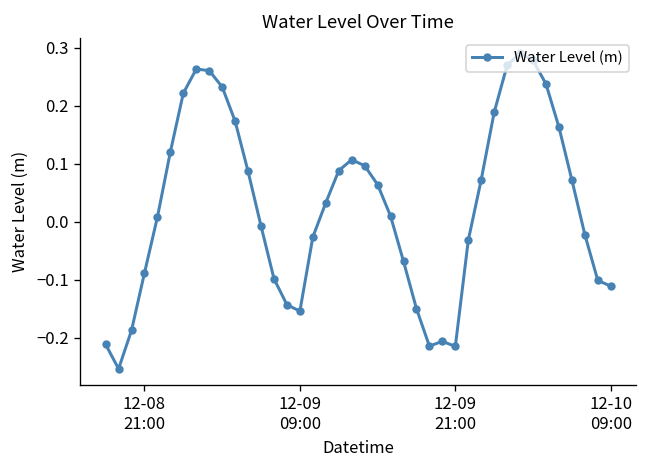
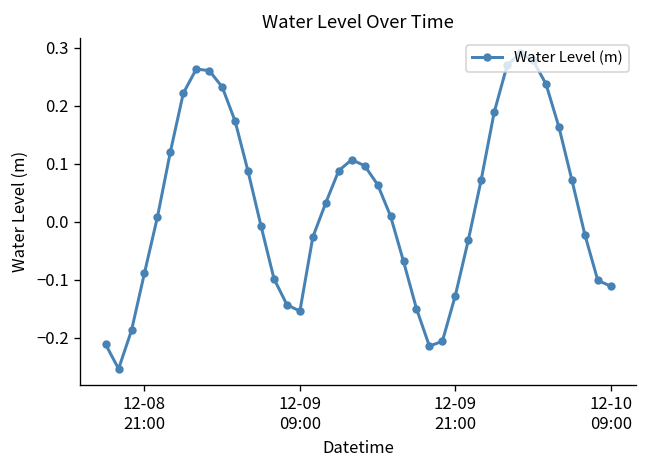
  {
    "12-08 21:00": -0.09,
    "12-09 09:00": -0.15,
-   "12-09 21:00": -0.21,
+   "12-09 21:00": -0.13,
    "12-10 09:00": -0.11
  }
